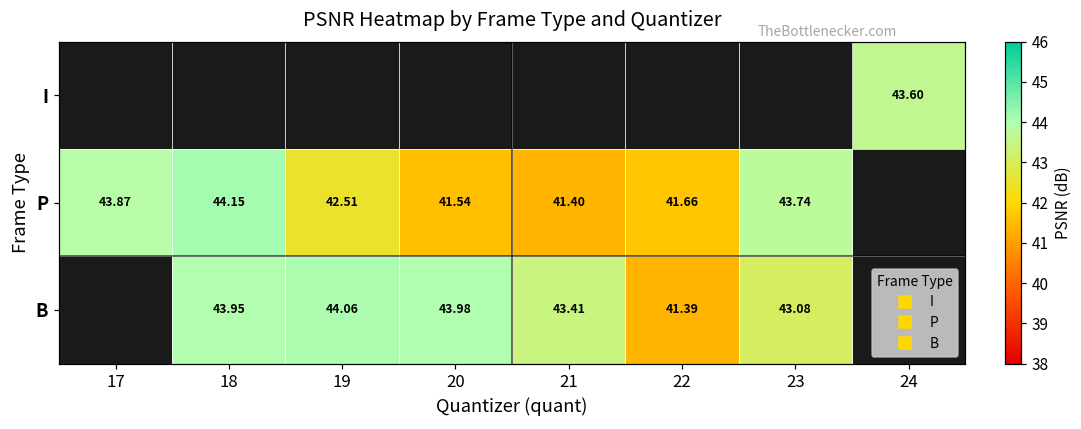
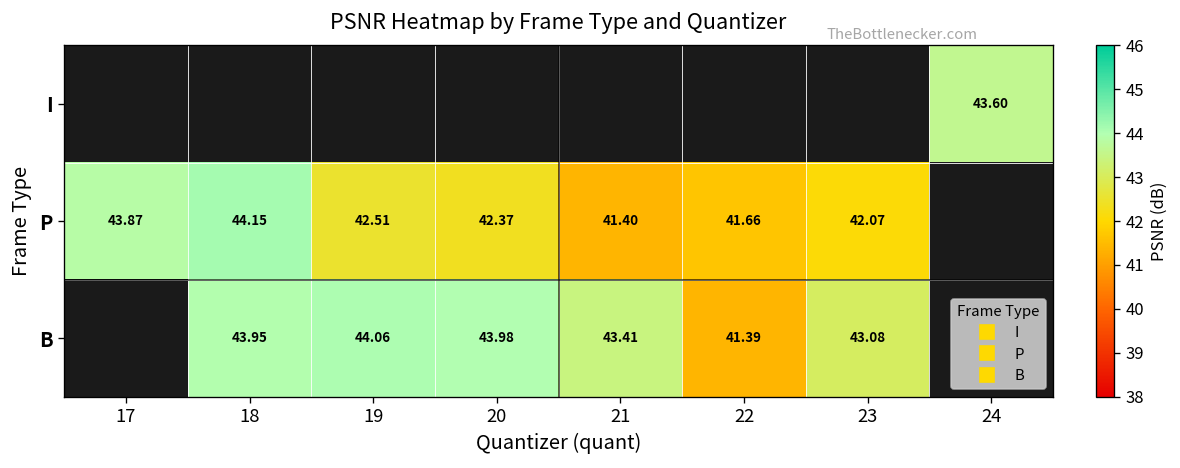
  {
    "I": {
      "24": 43.60
    },
    "P": {
      "17": 43.87,
      "18": 44.15,
      "19": 42.51,
-     "20": 41.54,
+     "20": 42.37,
      "21": 41.40,
      "22": 41.66,
-     "23": 43.74
+     "23": 42.07
    },
    "B": {
      "18": 43.95,
      "19": 44.06,
      "20": 43.98,
      "21": 43.41,
      "22": 41.39,
      "23": 43.08
    }
  }
